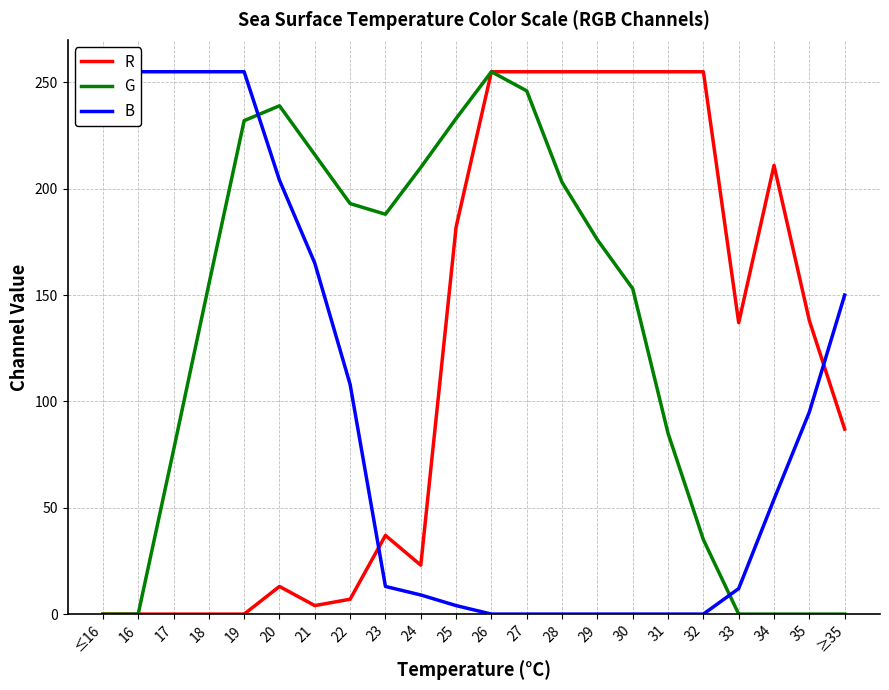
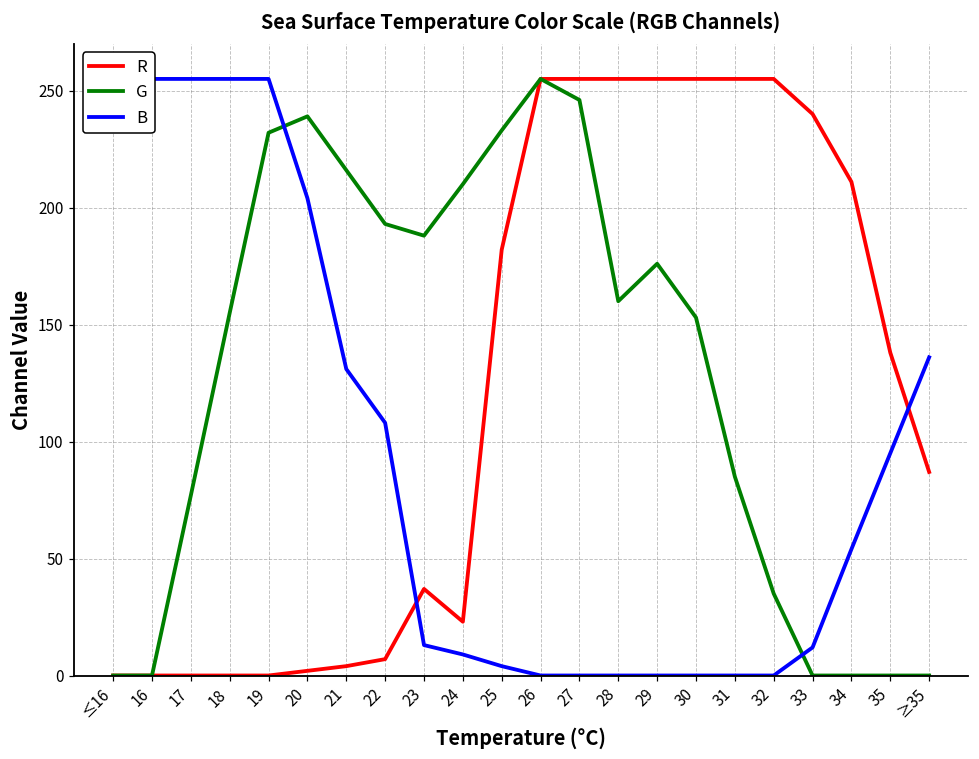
  {
    "R": {
      "17": 0,
      "18": 0,
      "19": 0,
-     "20": 13,
+     "20": 2,
      "21": 4,
      "22": 7,
      "23": 37,
      "24": 23,
      "25": 182,
      "27": 255,
      "28": 255,
      "29": 255,
      "30": 255,
      "31": 255,
      "32": 255,
-     "33": 137,
+     "33": 240,
      "34": 211,
      "35": 138,
      "≥35": 87
    },
    "G": {
      "17": 77,
      "18": 155,
      "19": 232,
      "20": 239,
      "21": 216,
      "22": 193,
      "23": 188,
      "24": 210,
      "25": 233,
      "27": 246,
-     "28": 203,
+     "28": 160,
      "29": 176,
      "30": 153,
      "31": 85,
      "32": 35,
      "33": 0,
      "34": 0,
      "35": 0,
      "≥35": 0
    },
    "B": {
      "17": 255,
      "18": 255,
      "19": 255,
      "20": 204,
-     "21": 165,
+     "21": 131,
      "22": 108,
      "23": 13,
      "24": 9,
      "25": 4,
      "26": 0,
      "27": 0,
      "28": 0,
      "29": 0,
      "30": 0,
      "31": 0,
      "32": 0,
      "33": 12,
      "34": 54,
      "35": 95,
-     "≥35": 150
+     "≥35": 136
    }
  }
